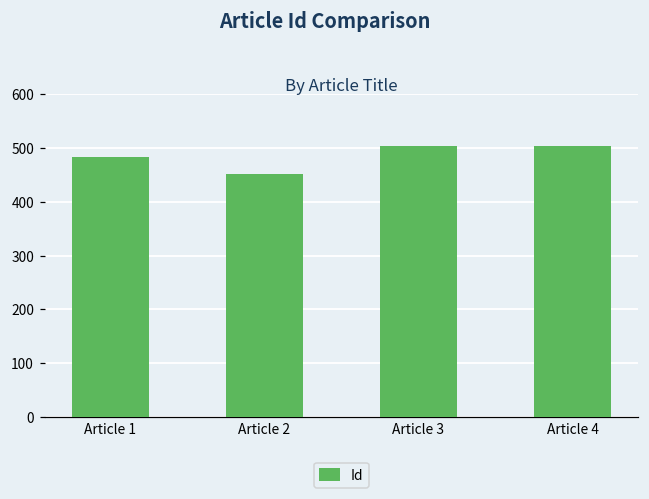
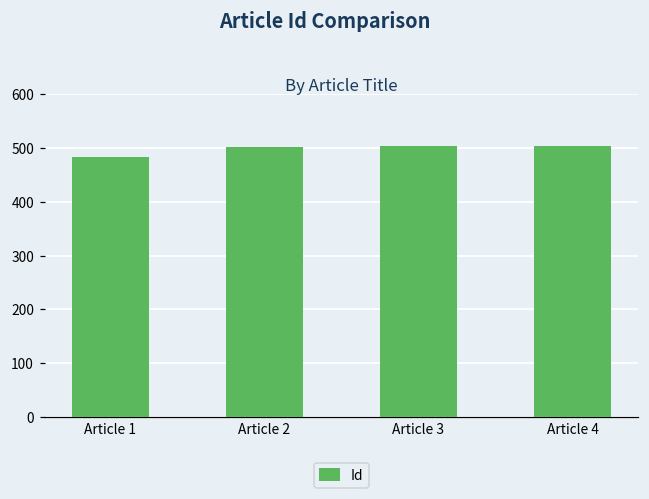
  {
    "Article 1": 480,
-   "Article 2": 450,
+   "Article 2": 500,
    "Article 3": 500,
    "Article 4": 500
  }
